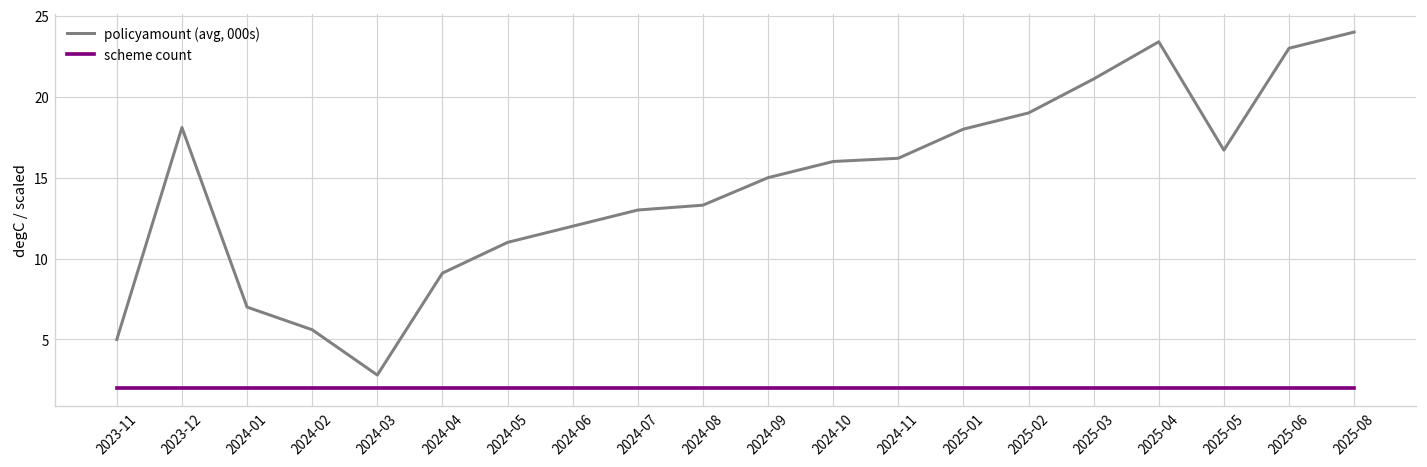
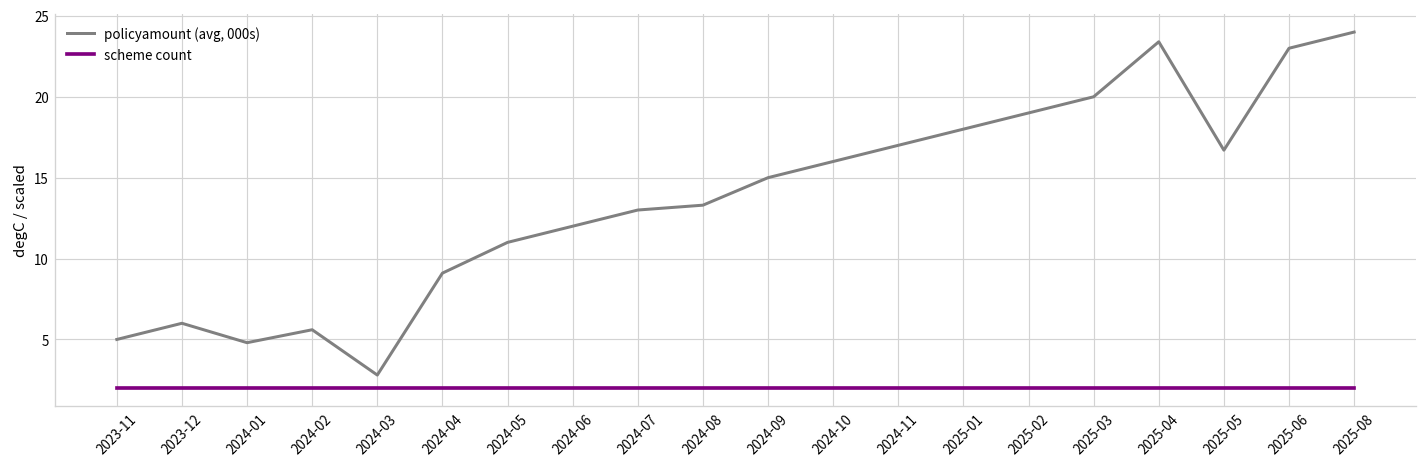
  {
    "policyamount (avg, 000s)": {
      "2023-11": 5.0,
-     "2023-12": 18.1,
-     "2024-01": 7.0,
+     "2023-12": 6.0,
+     "2024-01": 4.8,
      "2024-02": 5.6,
      "2024-03": 2.8,
      "2024-04": 9.1,
      "2024-05": 11.0,
      "2024-06": 12.0,
      "2024-07": 13.0,
      "2024-08": 13.3,
      "2024-09": 15.0,
      "2024-10": 16.0,
-     "2024-11": 16.2,
+     "2024-11": 17.0,
      "2025-01": 18.0,
      "2025-02": 19.0,
-     "2025-03": 21.1,
+     "2025-03": 20.0,
      "2025-04": 23.4,
      "2025-05": 16.7,
      "2025-06": 23.0,
      "2025-08": 24.0
    },
    "scheme count": {
      "2023-11": 2.0,
      "2023-12": 2.0,
      "2024-01": 2.0,
      "2024-02": 2.0,
      "2024-03": 2.0,
      "2024-04": 2.0,
      "2024-05": 2.0,
      "2024-06": 2.0,
      "2024-07": 2.0,
      "2024-08": 2.0,
      "2024-09": 2.0,
      "2024-10": 2.0,
      "2024-11": 2.0,
      "2025-01": 2.0,
      "2025-02": 2.0,
      "2025-03": 2.0,
      "2025-04": 2.0,
      "2025-05": 2.0,
      "2025-06": 2.0,
      "2025-08": 2.0
    }
  }
